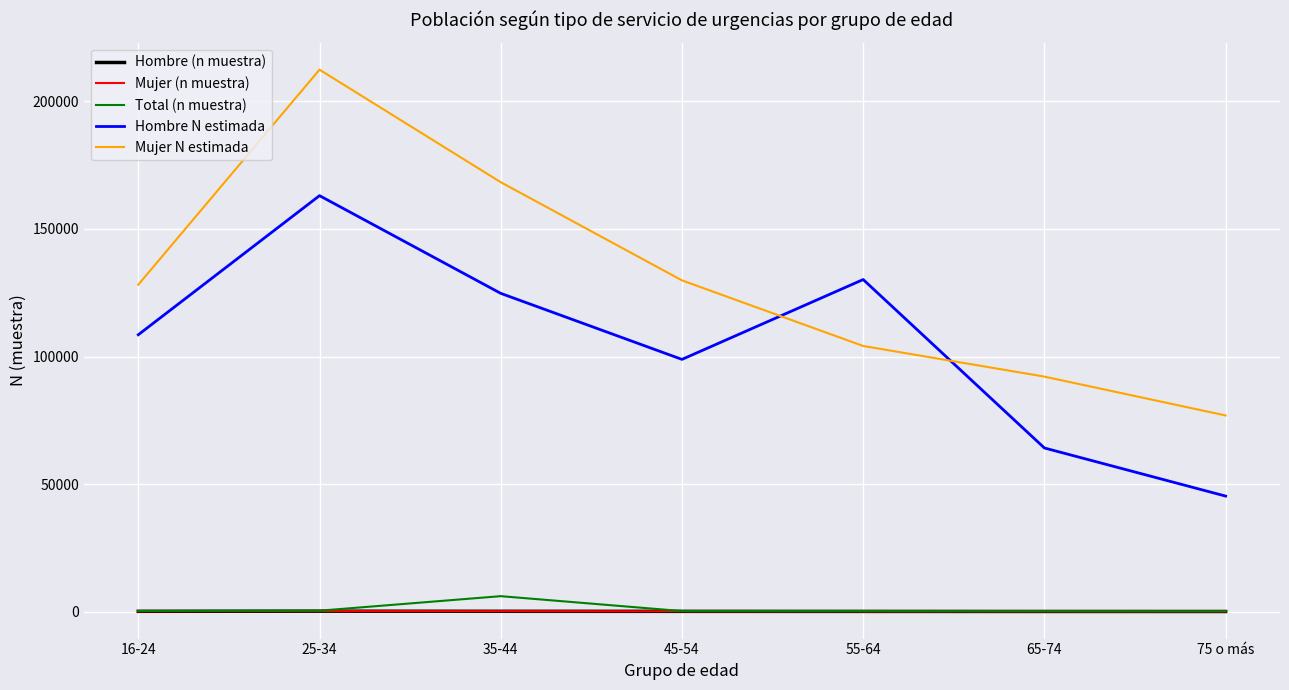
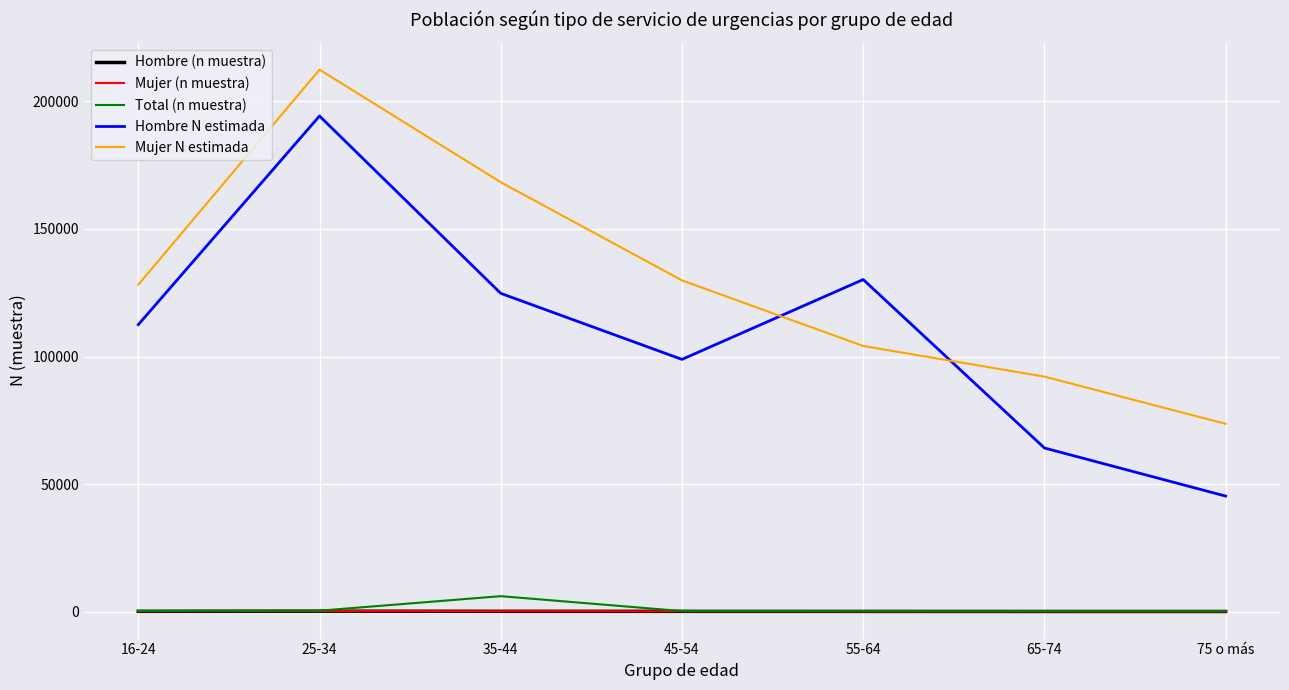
  {
    "Total (n muestra)": {
      "35-44": 6000
    },
    "Hombre N estimada": {
-     "16-24": 109000,
-     "25-34": 163000,
+     "16-24": 112000,
+     "25-34": 194000,
      "35-44": 125000,
      "45-54": 99000,
      "55-64": 130000,
      "65-74": 64000,
      "75 o más": 45000
    },
    "Mujer N estimada": {
      "16-24": 128000,
      "25-34": 212000,
      "35-44": 168000,
      "45-54": 130000,
      "55-64": 104000,
      "65-74": 92000,
-     "75 o más": 77000
+     "75 o más": 74000
    }
  }
